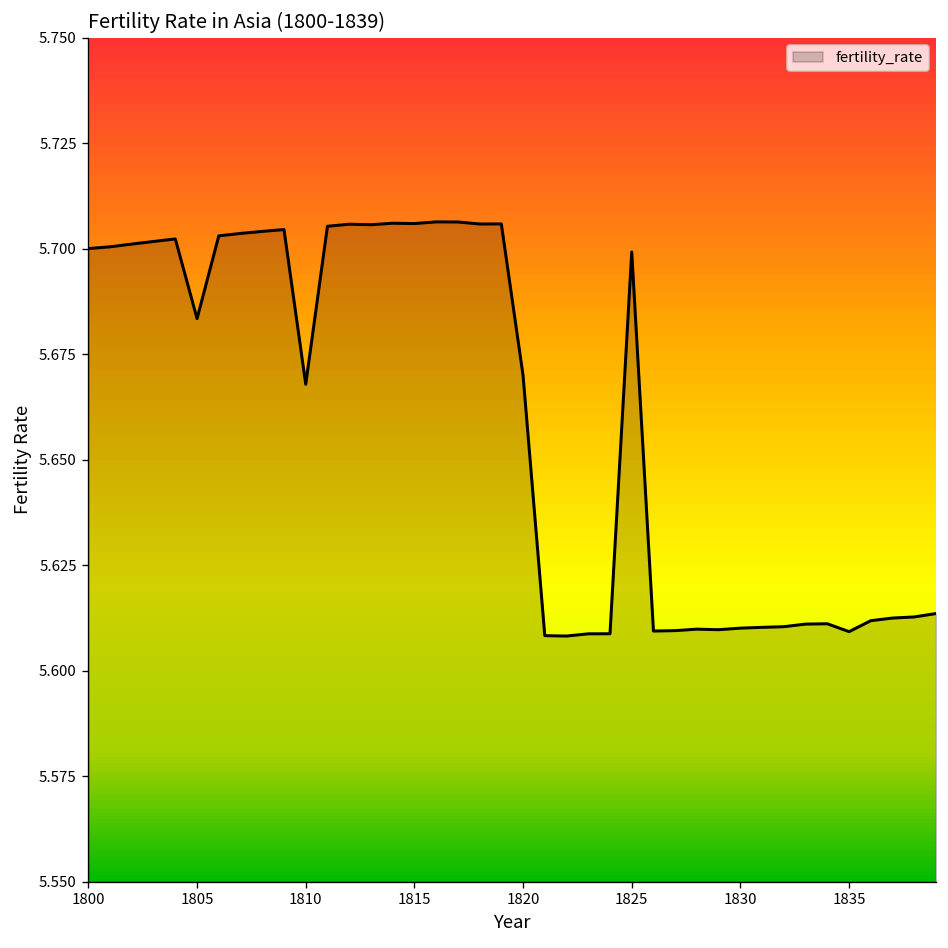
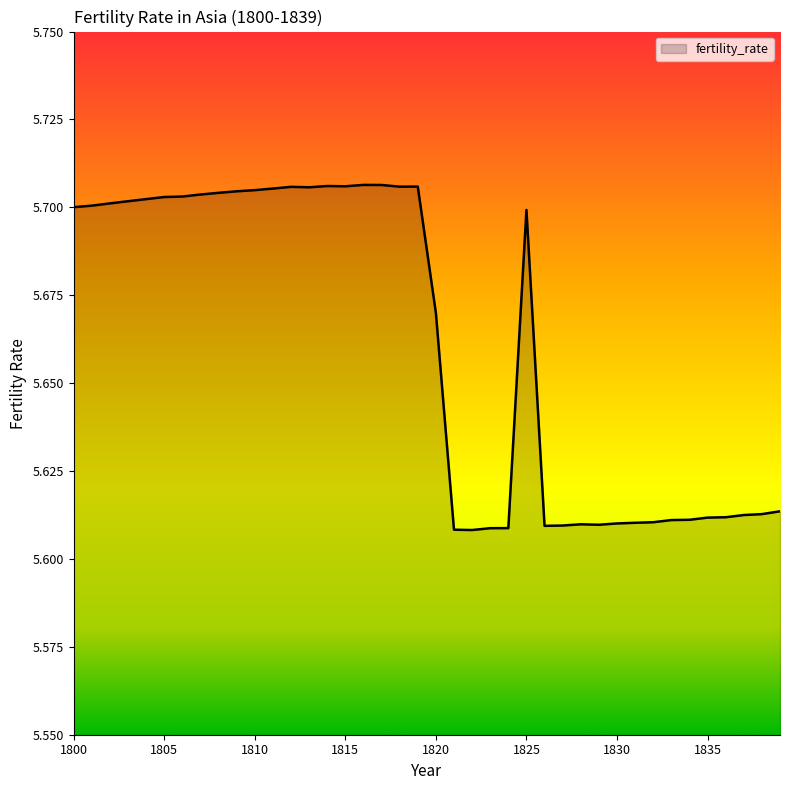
  {
    "1800": 5.700,
-   "1805": 5.683,
-   "1810": 5.668,
+   "1805": 5.703,
+   "1810": 5.705,
    "1815": 5.706,
    "1820": 5.670,
    "1825": 5.699,
    "1830": 5.610,
-   "1835": 5.609
+   "1835": 5.612
  }
